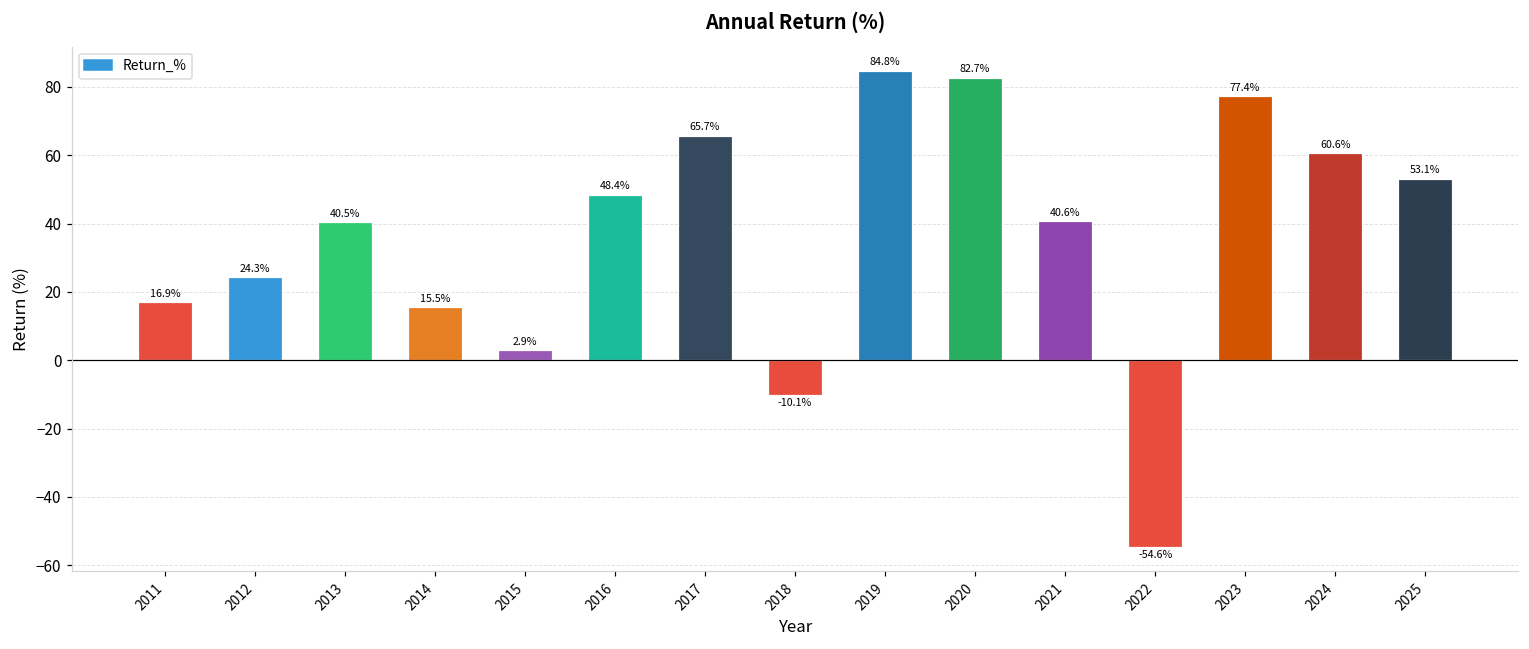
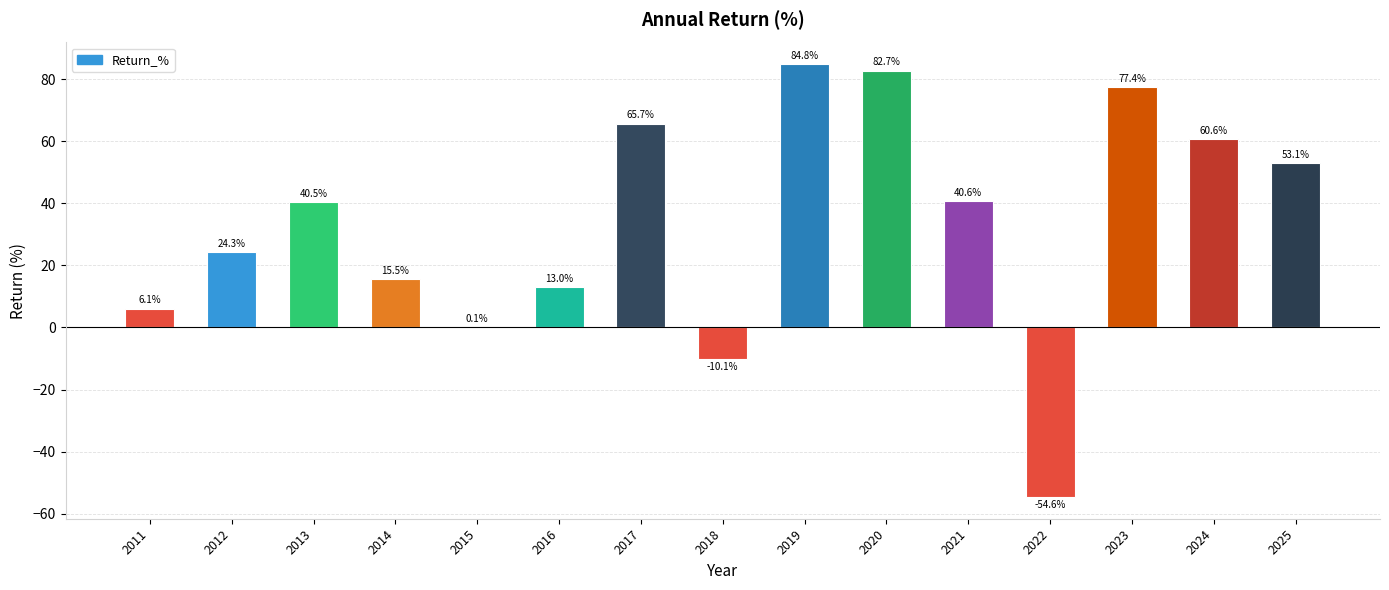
  {
-   "2011": "16.9%",
+   "2011": "6.1%",
    "2012": "24.3%",
    "2013": "40.5%",
    "2014": "15.5%",
-   "2015": "2.9%",
-   "2016": "48.4%",
+   "2015": "0.1%",
+   "2016": "13.0%",
    "2017": "65.7%",
    "2018": "-10.1%",
    "2019": "84.8%",
    "2020": "82.7%",
    "2021": "40.6%",
    "2022": "-54.6%",
    "2023": "77.4%",
    "2024": "60.6%",
    "2025": "53.1%"
  }
